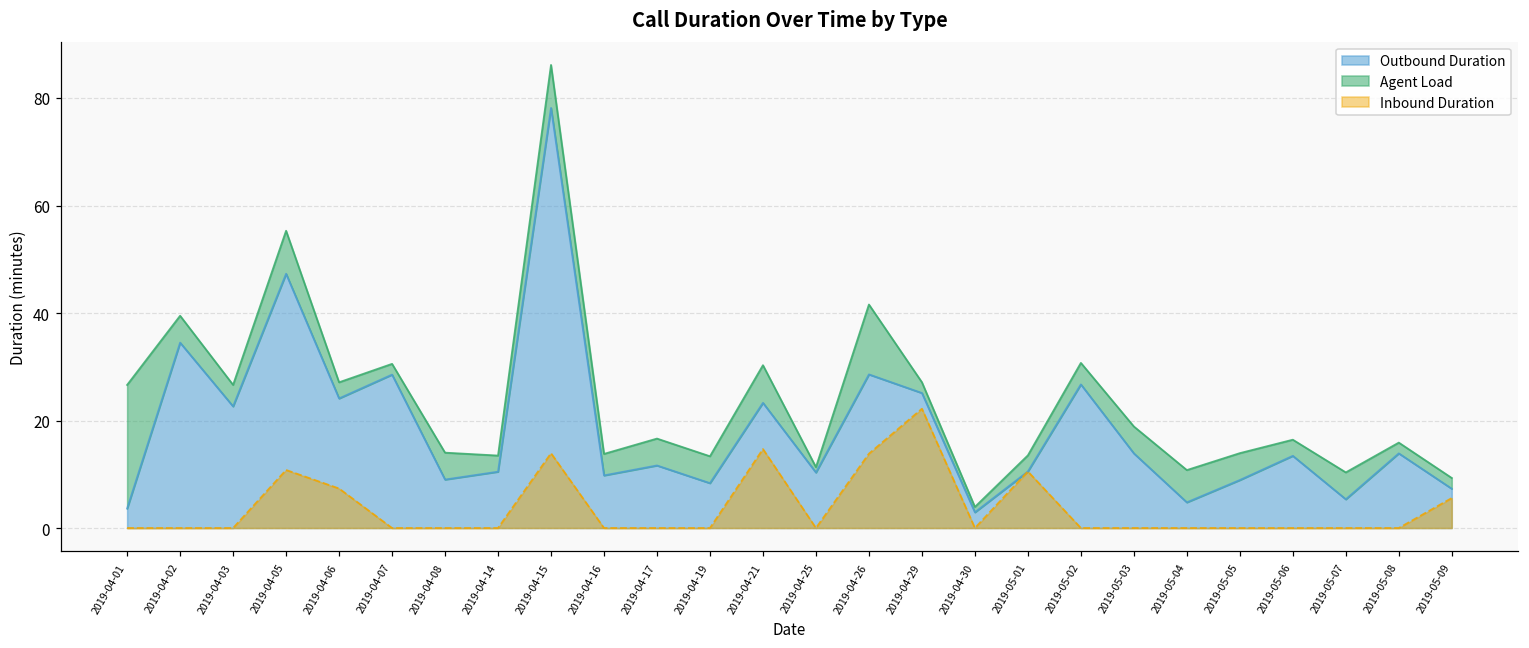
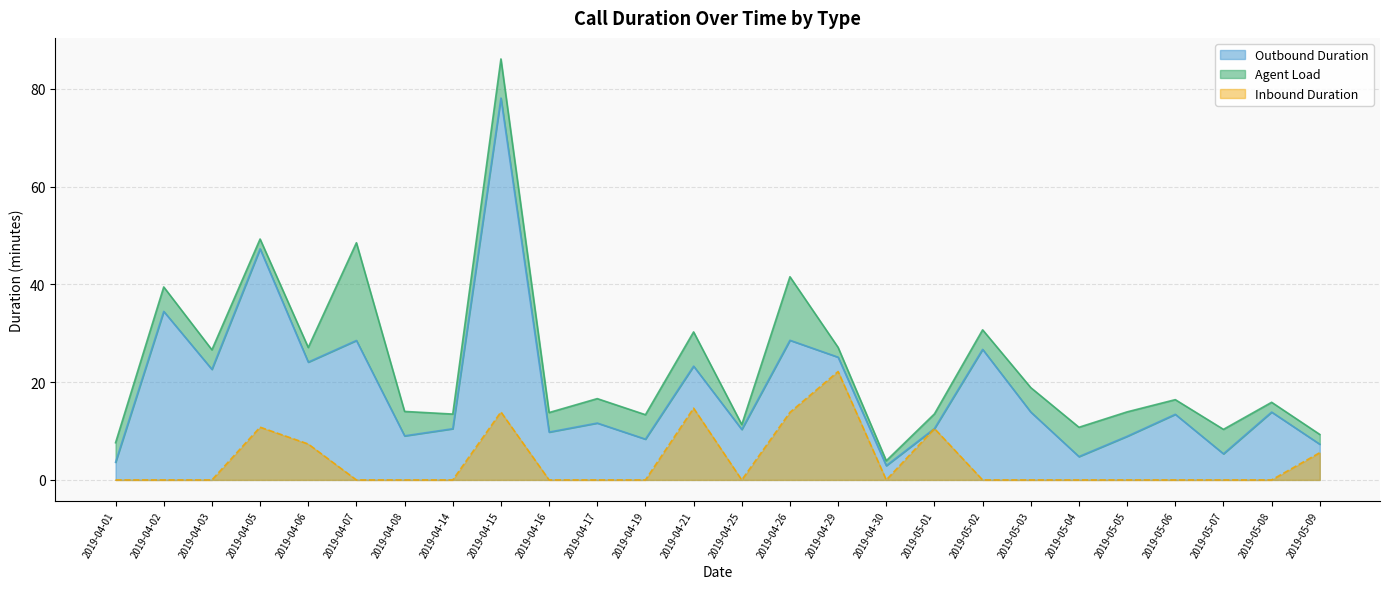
  {
    "Outbound Duration": {
      "2019-04-01": 4,
      "2019-04-02": 34,
      "2019-04-03": 23,
      "2019-04-05": 47,
      "2019-04-06": 24,
      "2019-04-07": 29,
      "2019-04-08": 9,
      "2019-04-14": 10,
      "2019-04-15": 78,
      "2019-04-16": 10,
      "2019-04-17": 12,
      "2019-04-19": 8,
      "2019-04-21": 23,
      "2019-04-25": 10,
      "2019-04-26": 29,
      "2019-04-29": 25,
      "2019-04-30": 3,
      "2019-05-02": 27,
      "2019-05-03": 14,
      "2019-05-04": 5,
      "2019-05-05": 9,
      "2019-05-06": 13,
      "2019-05-07": 5,
      "2019-05-08": 14,
      "2019-05-09": 7
    },
    "Agent Load": {
-     "2019-04-01": 23,
+     "2019-04-01": 4,
      "2019-04-02": 5,
      "2019-04-03": 4,
-     "2019-04-05": 8,
+     "2019-04-05": 2,
      "2019-04-06": 3,
-     "2019-04-07": 2,
+     "2019-04-07": 20,
      "2019-04-08": 5,
      "2019-04-14": 3,
      "2019-04-15": 8,
      "2019-04-16": 4,
      "2019-04-17": 5,
      "2019-04-19": 5,
      "2019-04-21": 7,
      "2019-04-25": 1,
      "2019-04-26": 13,
      "2019-04-29": 2,
      "2019-04-30": 1,
      "2019-05-01": 3,
      "2019-05-02": 4,
      "2019-05-03": 5,
      "2019-05-04": 6,
      "2019-05-05": 5,
      "2019-05-06": 3,
      "2019-05-07": 5,
      "2019-05-08": 2,
      "2019-05-09": 2
    },
    "Inbound Duration": {
      "2019-04-01": 0,
      "2019-04-02": 0,
      "2019-04-03": 0,
      "2019-04-05": 11,
      "2019-04-06": 7,
      "2019-04-07": 0,
      "2019-04-08": 0,
      "2019-04-14": 0,
      "2019-04-15": 14,
      "2019-04-16": 0,
      "2019-04-17": 0,
      "2019-04-19": 0,
      "2019-04-21": 15,
      "2019-04-25": 0,
      "2019-04-26": 14,
      "2019-04-29": 22,
      "2019-04-30": 0,
      "2019-05-02": 0,
      "2019-05-03": 0,
      "2019-05-04": 0,
      "2019-05-05": 0,
      "2019-05-06": 0,
      "2019-05-07": 0,
      "2019-05-08": 0,
      "2019-05-09": 6
    }
  }
